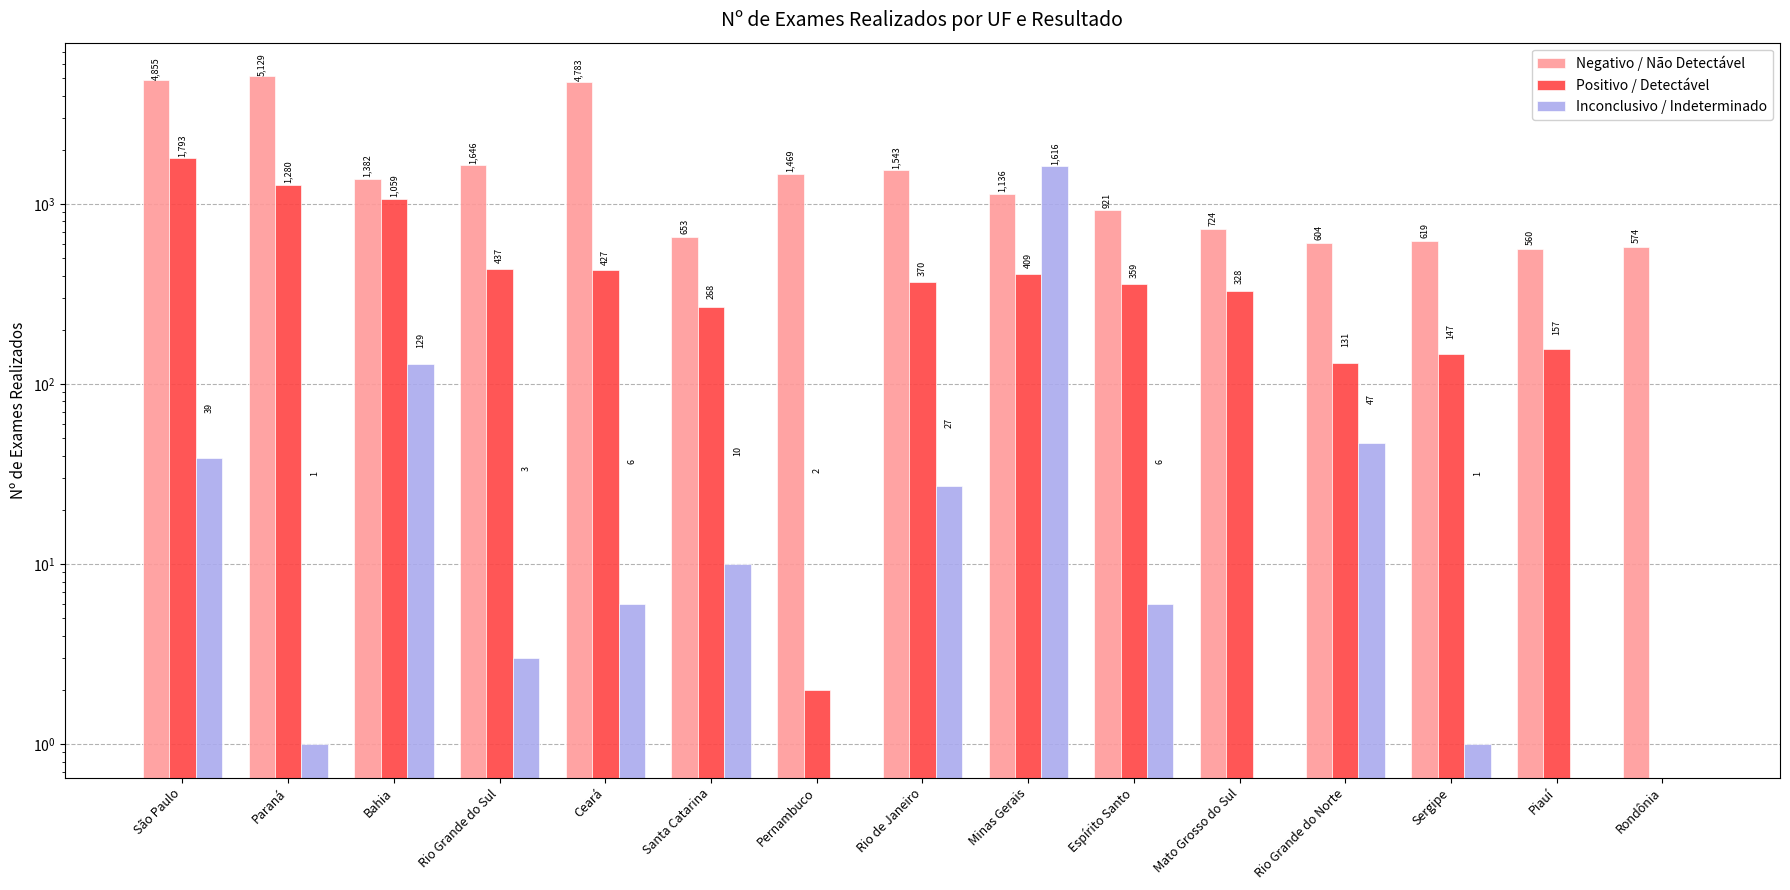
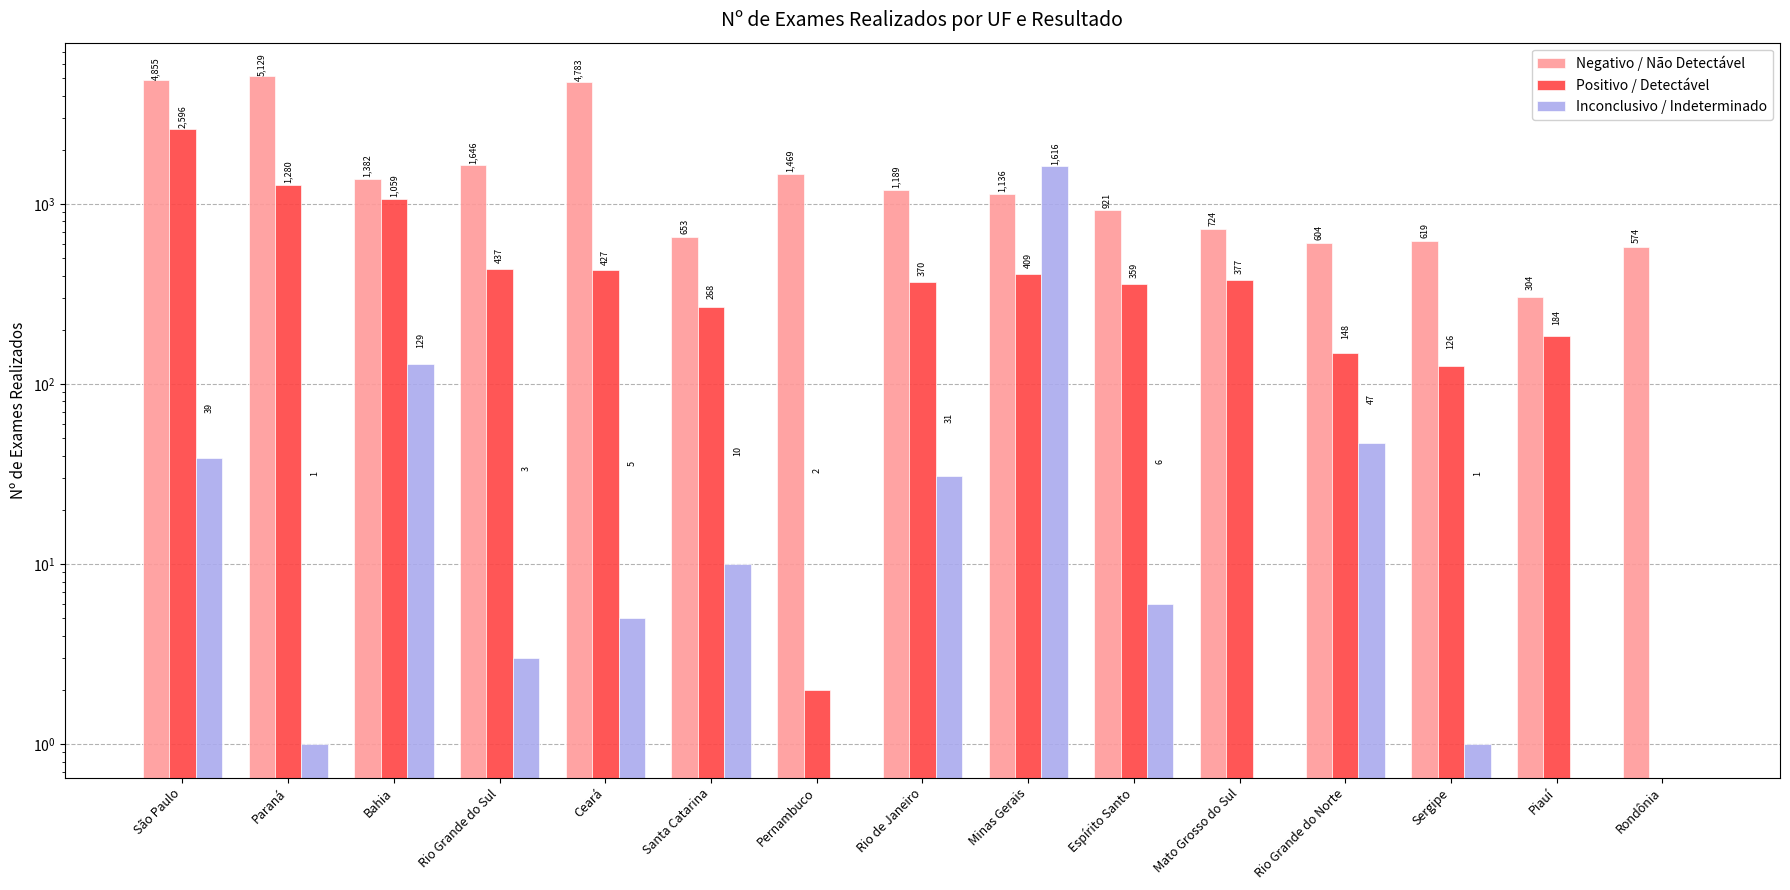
  {
    "Negativo / Não Detectável": {
      "São Paulo": "4,855",
      "Paraná": "5,129",
      "Bahia": "1,382",
      "Rio Grande do Sul": "1,646",
      "Ceará": "4,783",
      "Santa Catarina": "653",
      "Pernambuco": "1,469",
-     "Rio de Janeiro": "1,543",
+     "Rio de Janeiro": "1,189",
      "Minas Gerais": "1,136",
      "Espírito Santo": "921",
      "Mato Grosso do Sul": "724",
      "Rio Grande do Norte": "604",
      "Sergipe": "619",
-     "Piauí": "560",
+     "Piauí": "304",
      "Rondônia": "574"
    },
    "Positivo / Detectável": {
-     "São Paulo": "1,793",
+     "São Paulo": "2,596",
      "Paraná": "1,280",
      "Bahia": "1,059",
      "Rio Grande do Sul": "437",
      "Ceará": "427",
      "Santa Catarina": "268",
      "Rio de Janeiro": "370",
      "Minas Gerais": "409",
      "Espírito Santo": "359",
-     "Mato Grosso do Sul": "328",
-     "Rio Grande do Norte": "131",
-     "Sergipe": "147",
-     "Piauí": "157"
+     "Mato Grosso do Sul": "377",
+     "Rio Grande do Norte": "148",
+     "Sergipe": "126",
+     "Piauí": "184"
    },
    "Inconclusivo / Indeterminado": {
      "Bahia": "129",
-     "Ceará": "6",
-     "Rio de Janeiro": "27",
+     "Ceará": "5",
+     "Rio de Janeiro": "31",
      "Minas Gerais": "1,616"
    }
  }
